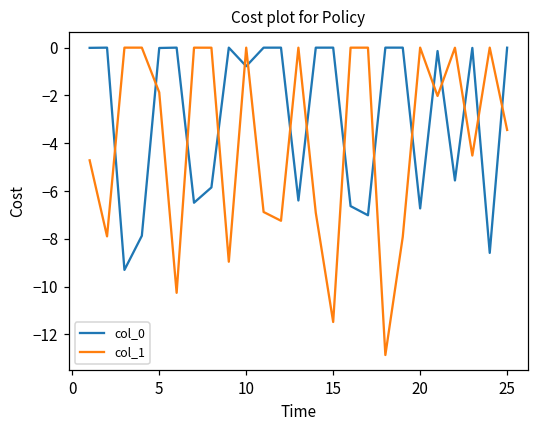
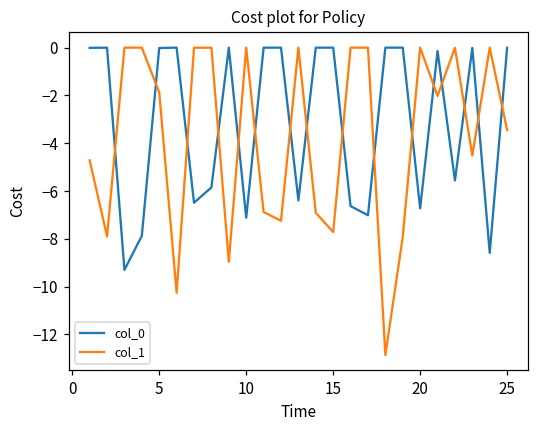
  {
    "col_0": {
      "5": 0.0,
-     "10": -0.8,
+     "10": -7.1,
      "15": 0.0,
      "20": -6.7,
      "25": 0.0
    },
    "col_1": {
      "5": -1.9,
      "10": 0.0,
-     "15": -11.5,
+     "15": -7.7,
      "20": 0.0,
      "25": -3.4
    }
  }
